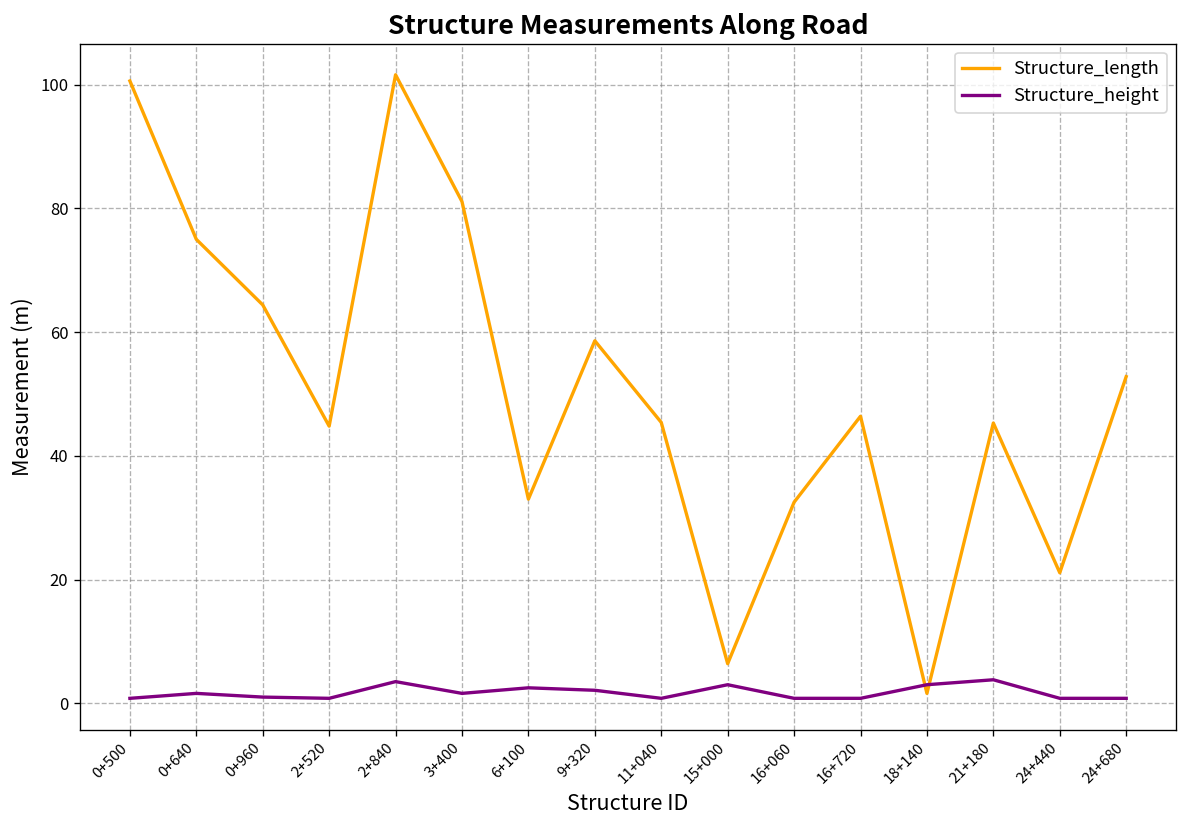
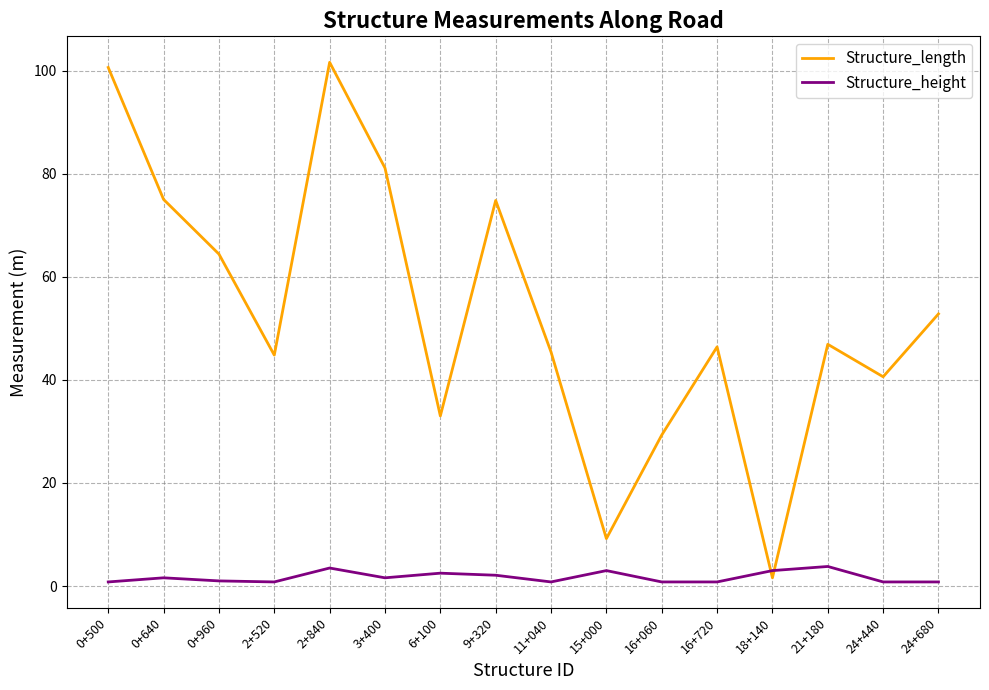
  {
    "Structure_length": {
      "0+500": 101,
      "0+640": 75,
      "0+960": 64,
      "2+520": 45,
      "2+840": 102,
      "3+400": 81,
      "6+100": 33,
-     "9+320": 59,
+     "9+320": 75,
      "11+040": 45,
-     "15+000": 6,
-     "16+060": 33,
+     "15+000": 9,
+     "16+060": 29,
      "16+720": 46,
      "18+140": 2,
-     "21+180": 45,
-     "24+440": 21,
+     "21+180": 47,
+     "24+440": 41,
      "24+680": 53
    },
    "Structure_height": {
      "0+500": 1,
      "0+640": 2,
      "0+960": 1,
      "2+520": 1,
      "2+840": 4,
      "3+400": 2,
      "6+100": 3,
      "9+320": 2,
      "11+040": 1,
      "15+000": 3,
      "16+060": 1,
      "16+720": 1,
      "18+140": 3,
      "21+180": 4,
      "24+440": 1,
      "24+680": 1
    }
  }
